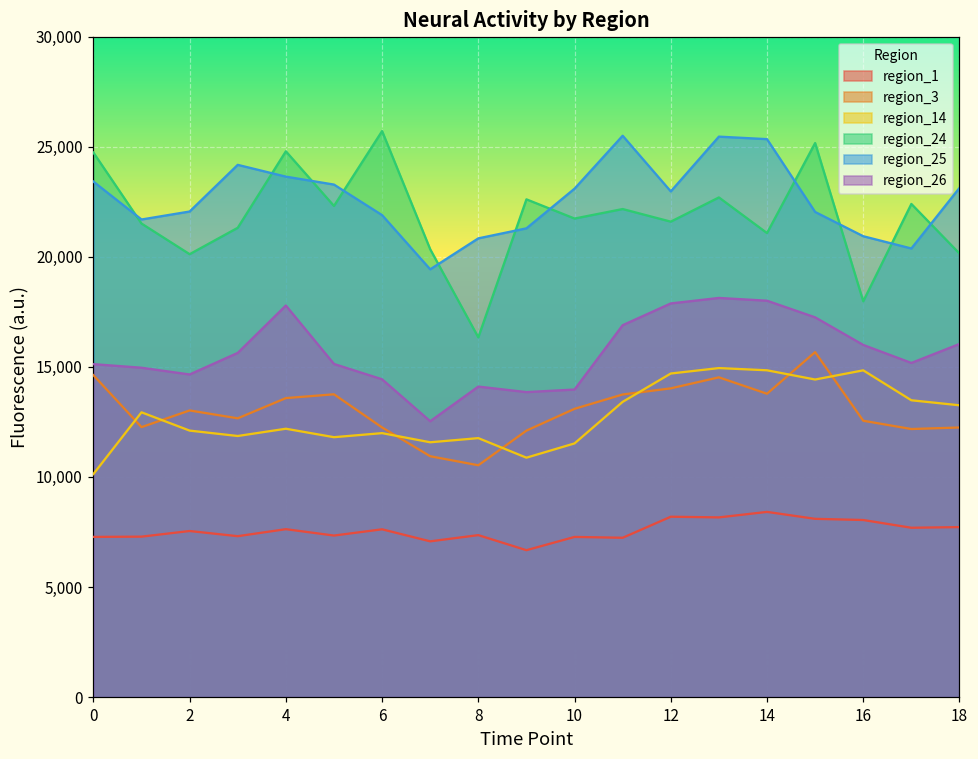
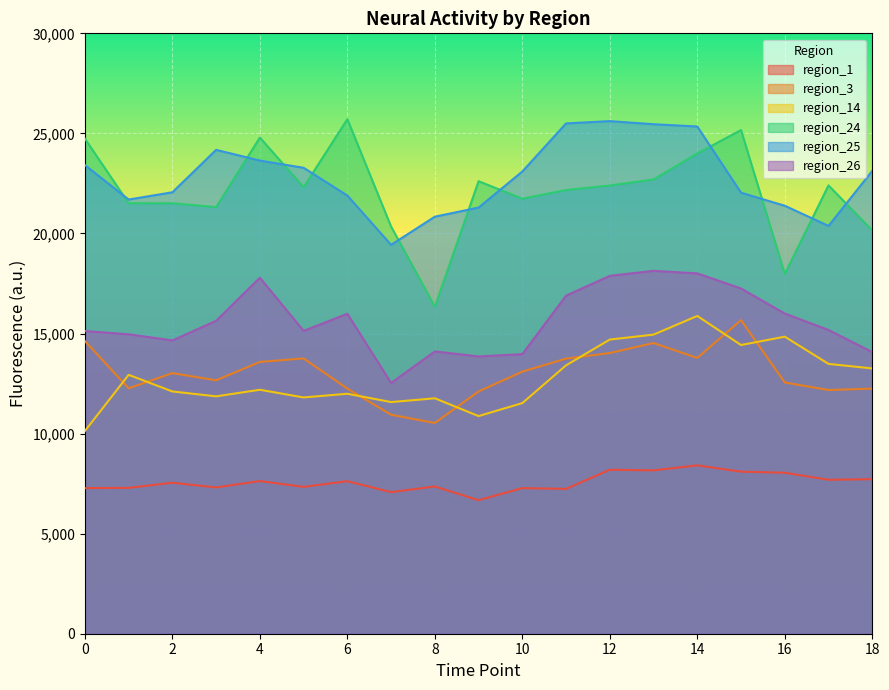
  {
    "region_14": {
      "0": "10,100",
      "2": "12,100",
      "4": "12,200",
      "6": "12,000",
      "8": "11,800",
      "10": "11,500",
      "12": "14,700",
-     "14": "14,800",
+     "14": "15,900",
      "16": "14,800",
      "18": "13,300"
    },
    "region_24": {
      "0": "24,700",
-     "2": "20,100",
+     "2": "21,500",
      "4": "24,800",
      "6": "25,700",
      "8": "16,300",
      "10": "21,700",
-     "12": "21,600",
-     "14": "21,100",
+     "12": "22,400",
+     "14": "24,000",
      "16": "18,000",
      "18": "20,100"
    },
    "region_25": {
      "0": "23,400",
      "2": "22,100",
      "4": "23,600",
      "6": "21,900",
      "8": "20,800",
      "10": "23,100",
-     "12": "23,000",
+     "12": "25,600",
      "14": "25,300",
-     "16": "20,900",
+     "16": "21,400",
      "18": "23,100"
    },
    "region_26": {
      "0": "15,100",
      "2": "14,700",
      "4": "17,800",
-     "6": "14,400",
+     "6": "16,000",
      "8": "14,100",
      "10": "14,000",
      "12": "17,900",
      "14": "18,000",
      "16": "16,000",
-     "18": "16,000"
+     "18": "14,100"
    }
  }
